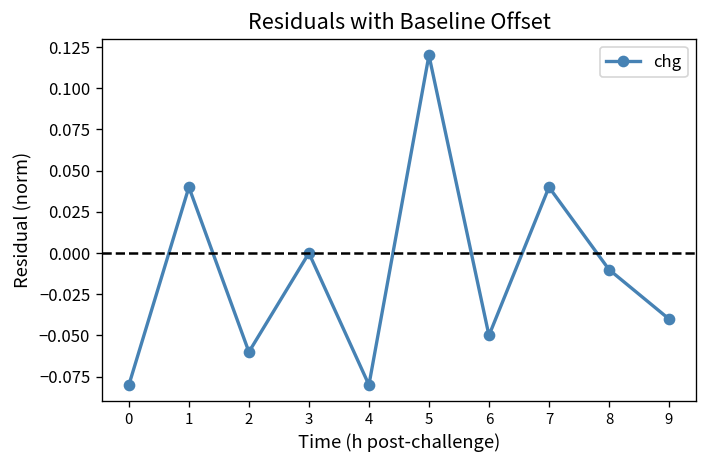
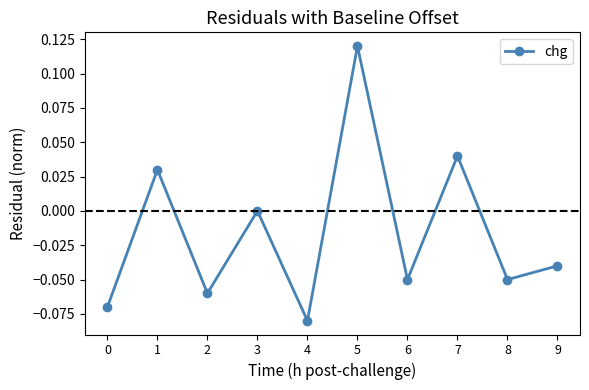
  {
-   "0": -0.08,
-   "1": 0.04,
+   "0": -0.07,
+   "1": 0.03,
    "2": -0.06,
    "3": 0.00,
    "4": -0.08,
    "5": 0.12,
    "6": -0.05,
    "7": 0.04,
-   "8": -0.01,
+   "8": -0.05,
    "9": -0.04
  }
